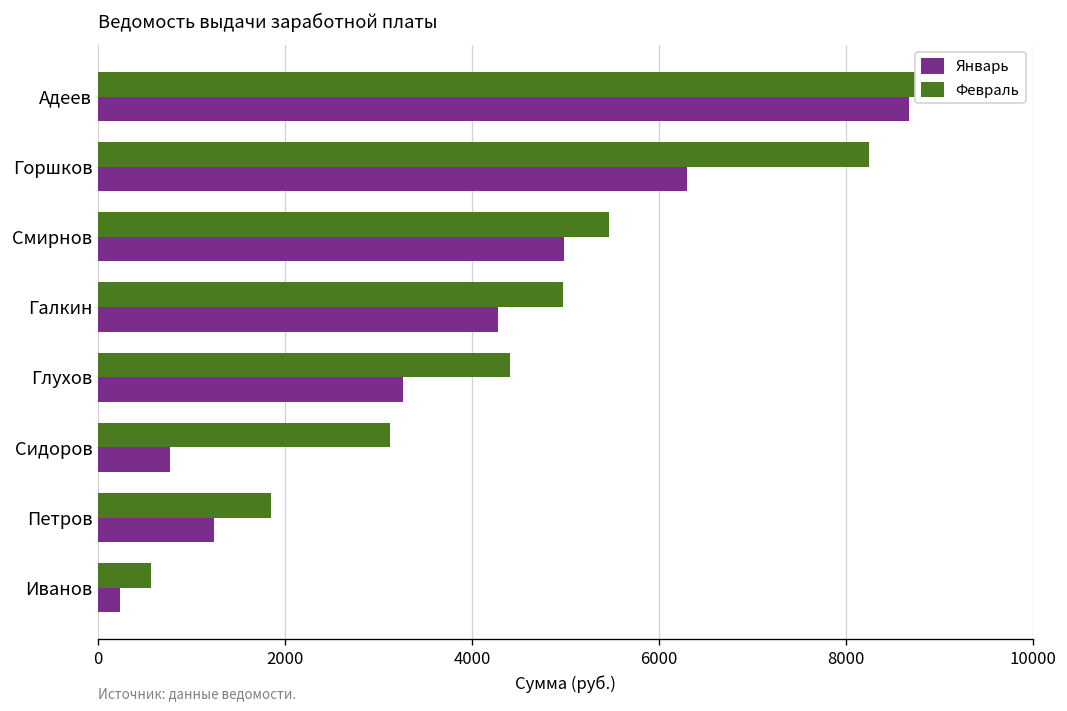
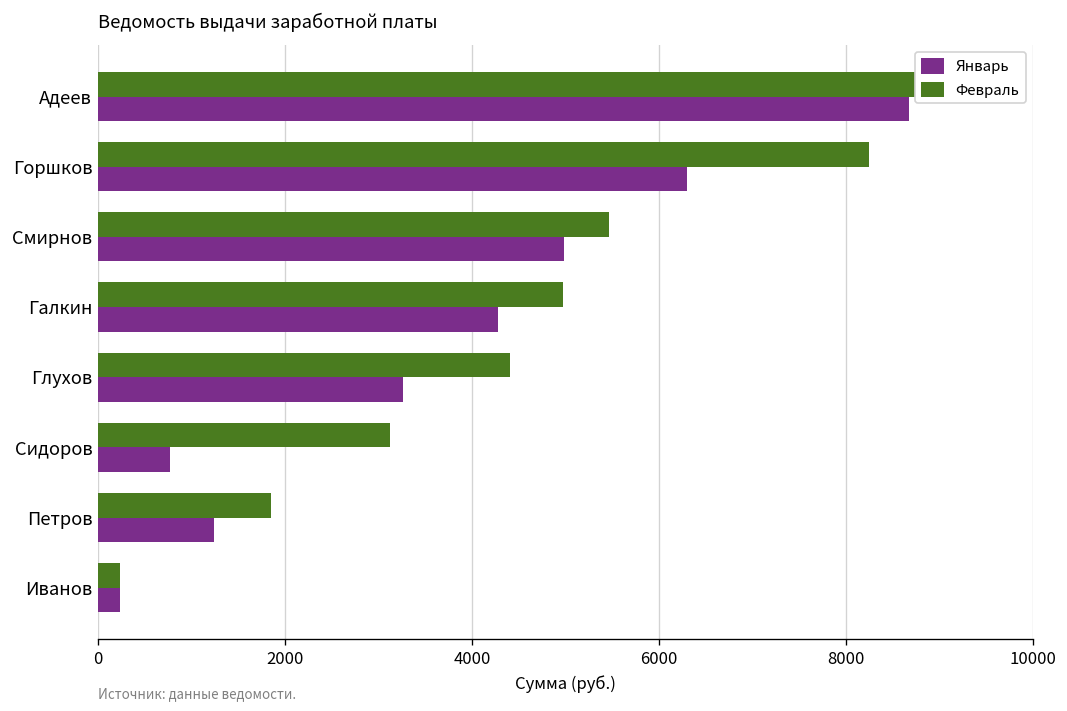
  {
    "Январь": {
      "Адеев": 8700,
      "Горшков": 6300,
      "Смирнов": 5000,
      "Галкин": 4300,
      "Глухов": 3300,
      "Сидоров": 800,
      "Петров": 1200,
      "Иванов": 200
    },
    "Февраль": {
      "Горшков": 8200,
      "Смирнов": 5500,
      "Галкин": 5000,
      "Глухов": 4400,
      "Сидоров": 3100,
      "Петров": 1800,
-     "Иванов": 600
+     "Иванов": 200
    }
  }
